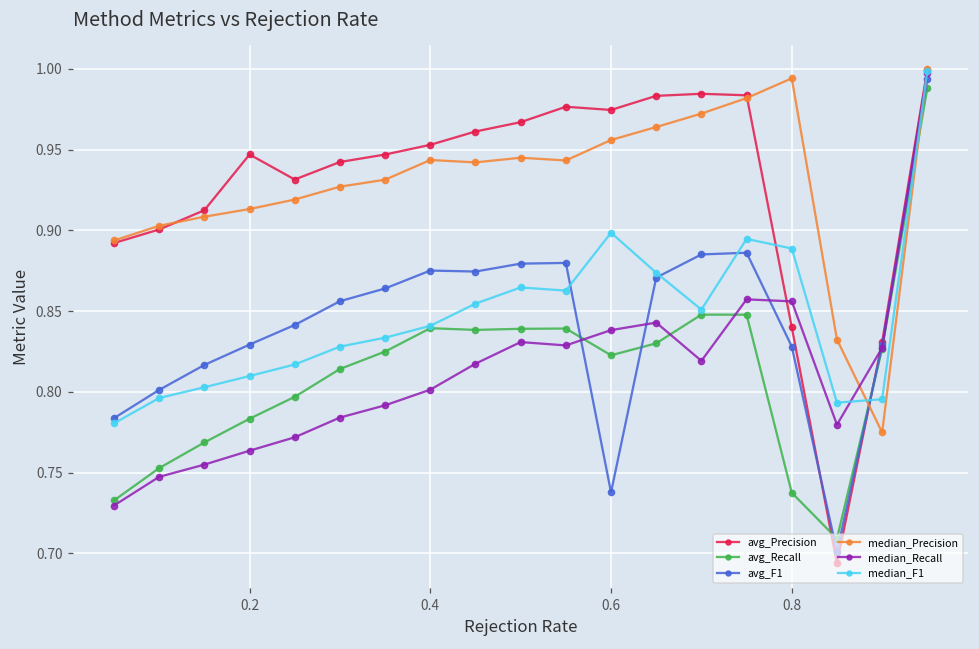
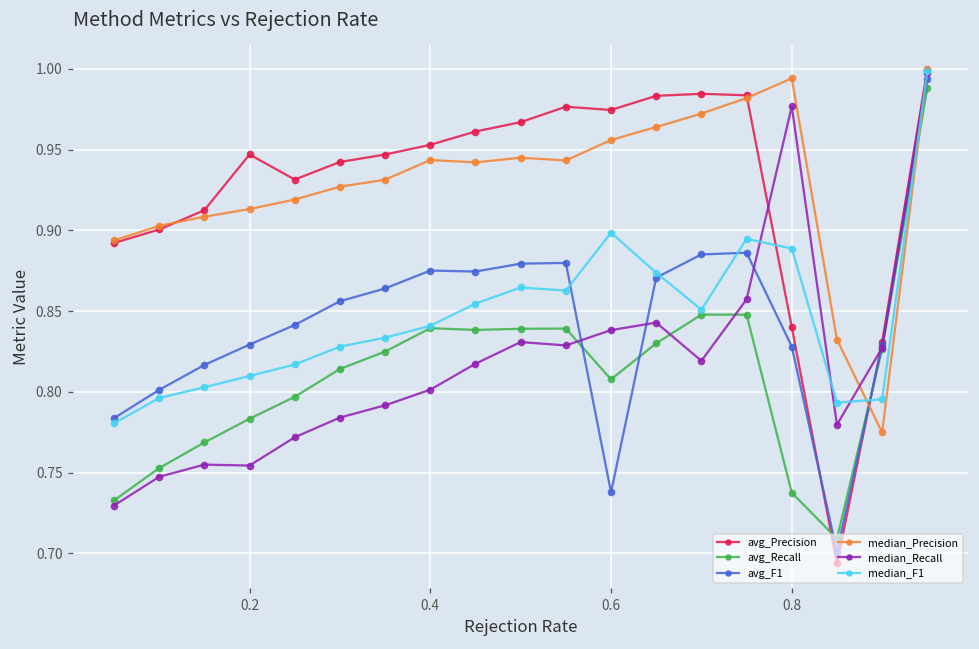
  {
    "avg_Precision": {
      "0.2": 0.947,
      "0.4": 0.953,
      "0.6": 0.975,
      "0.8": 0.840
    },
    "avg_Recall": {
      "0.2": 0.783,
-     "0.6": 0.823,
+     "0.6": 0.808,
      "0.8": 0.738
    },
    "avg_F1": {
      "0.2": 0.829,
      "0.4": 0.875,
      "0.6": 0.738,
      "0.8": 0.828
    },
    "median_Precision": {
      "0.2": 0.913,
      "0.4": 0.944,
      "0.6": 0.956,
      "0.8": 0.994
    },
    "median_Recall": {
-     "0.2": 0.764,
+     "0.2": 0.754,
      "0.4": 0.801,
      "0.6": 0.838,
-     "0.8": 0.856
+     "0.8": 0.977
    },
    "median_F1": {
      "0.2": 0.810,
      "0.6": 0.899,
      "0.8": 0.889
    }
  }
